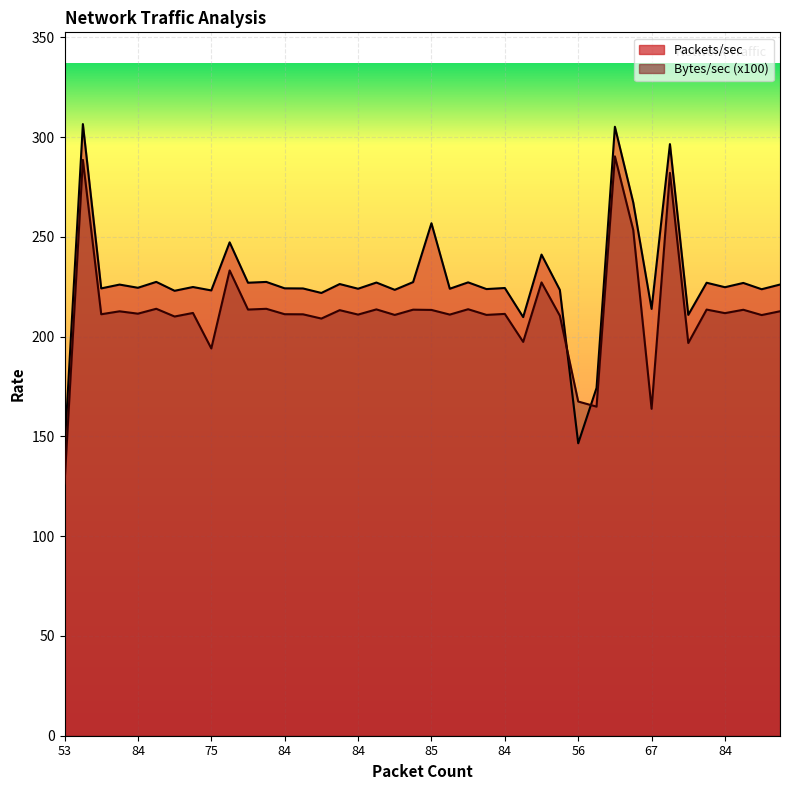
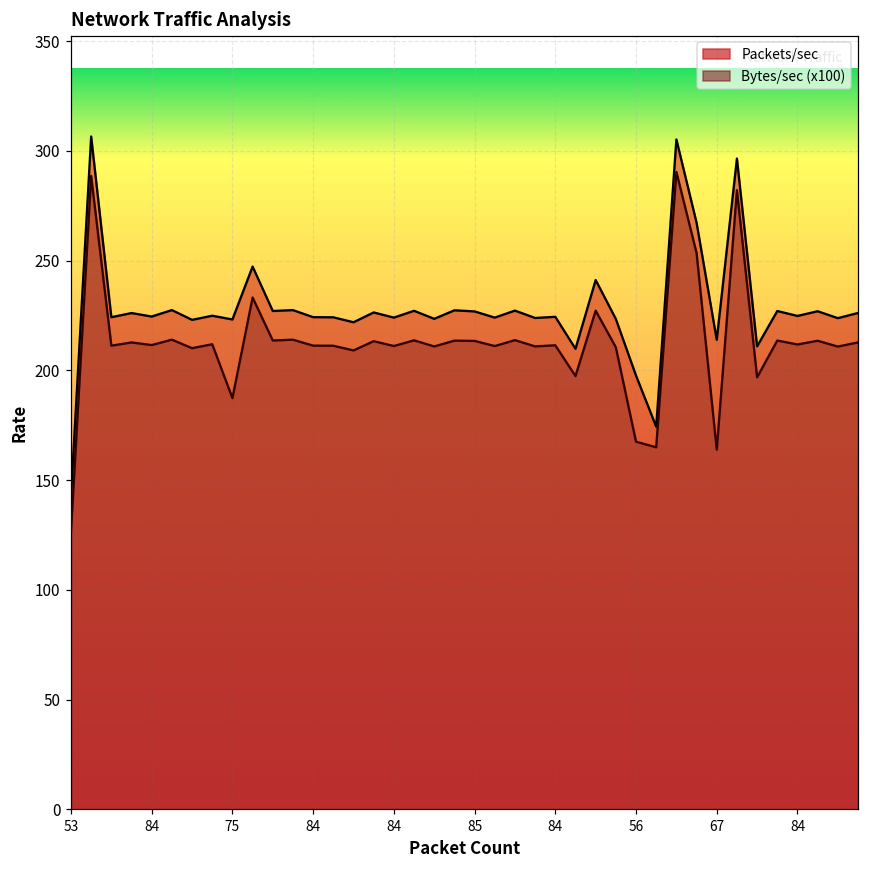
  {
    "Packets/sec": {
      "53": 143,
      "75": 223,
-     "85": 257,
-     "56": 147,
+     "85": 227,
+     "56": 198,
      "67": 214
    },
    "Bytes/sec (x100)": {
      "53": 126,
-     "75": 194,
+     "75": 187,
      "85": 213,
      "56": 167,
      "67": 164
    }
  }
